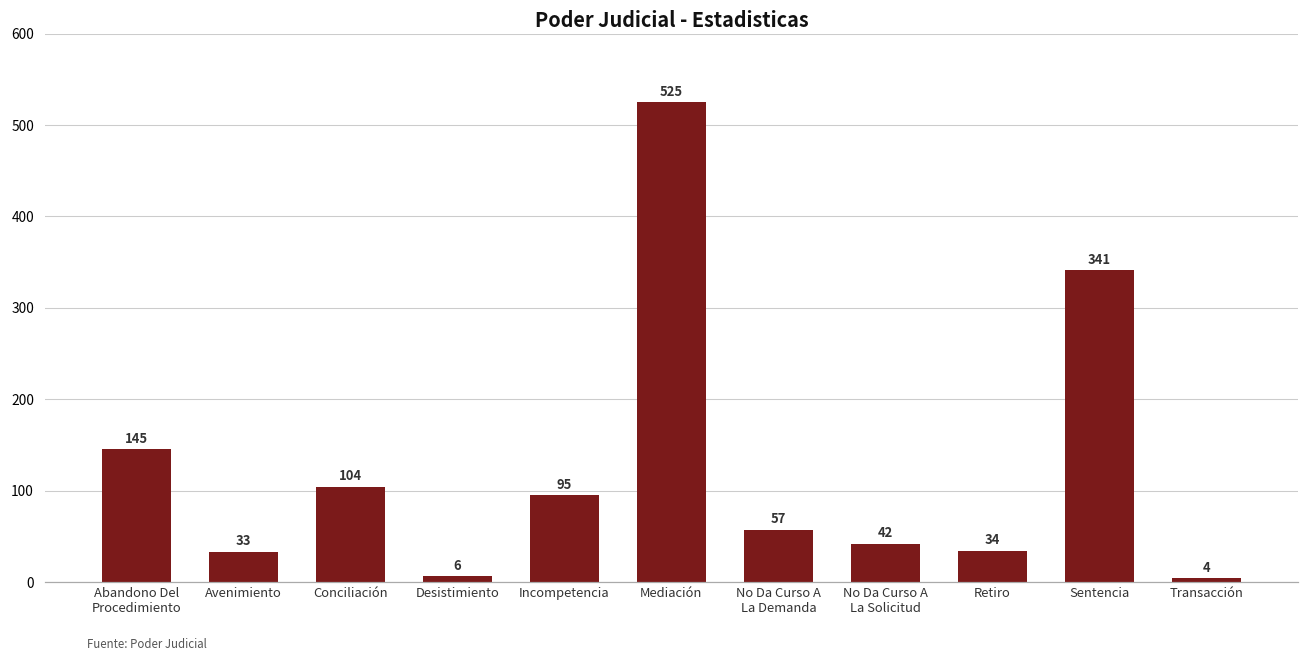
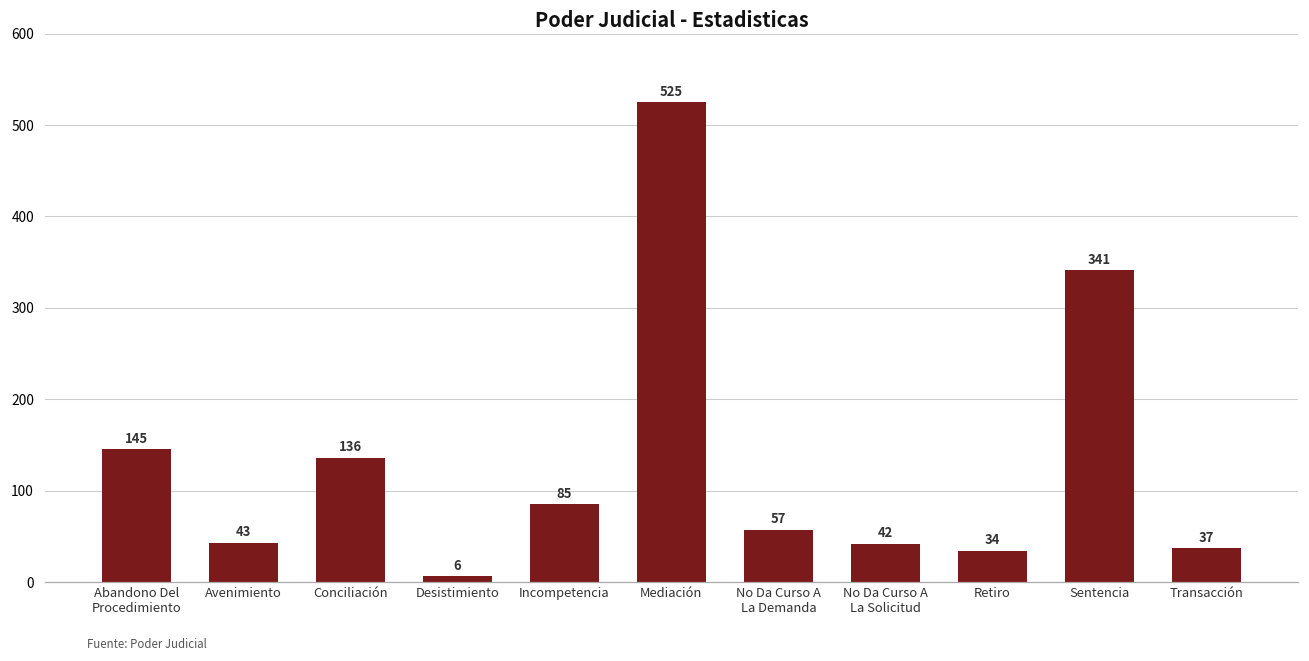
  {
    "Abandono Del Procedimiento": 145,
-   "Avenimiento": 33,
-   "Conciliación": 104,
+   "Avenimiento": 43,
+   "Conciliación": 136,
    "Desistimiento": 6,
-   "Incompetencia": 95,
+   "Incompetencia": 85,
    "Mediación": 525,
    "No Da Curso A La Demanda": 57,
    "No Da Curso A La Solicitud": 42,
    "Retiro": 34,
    "Sentencia": 341,
-   "Transacción": 4
+   "Transacción": 37
  }
